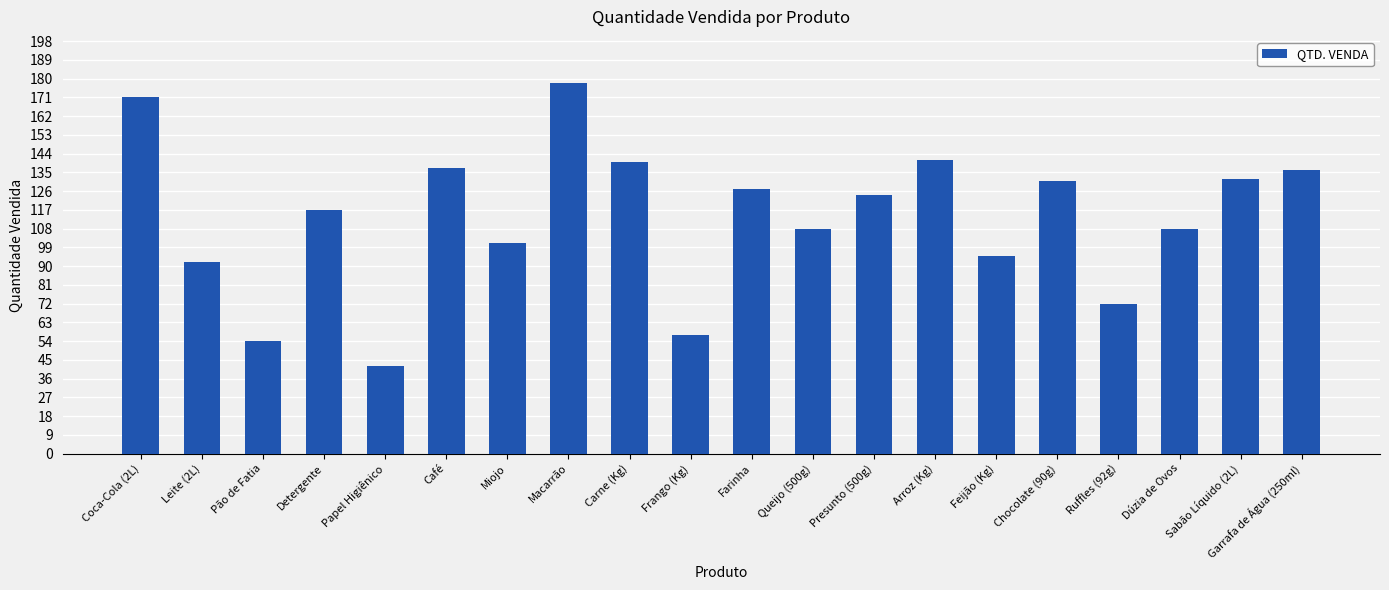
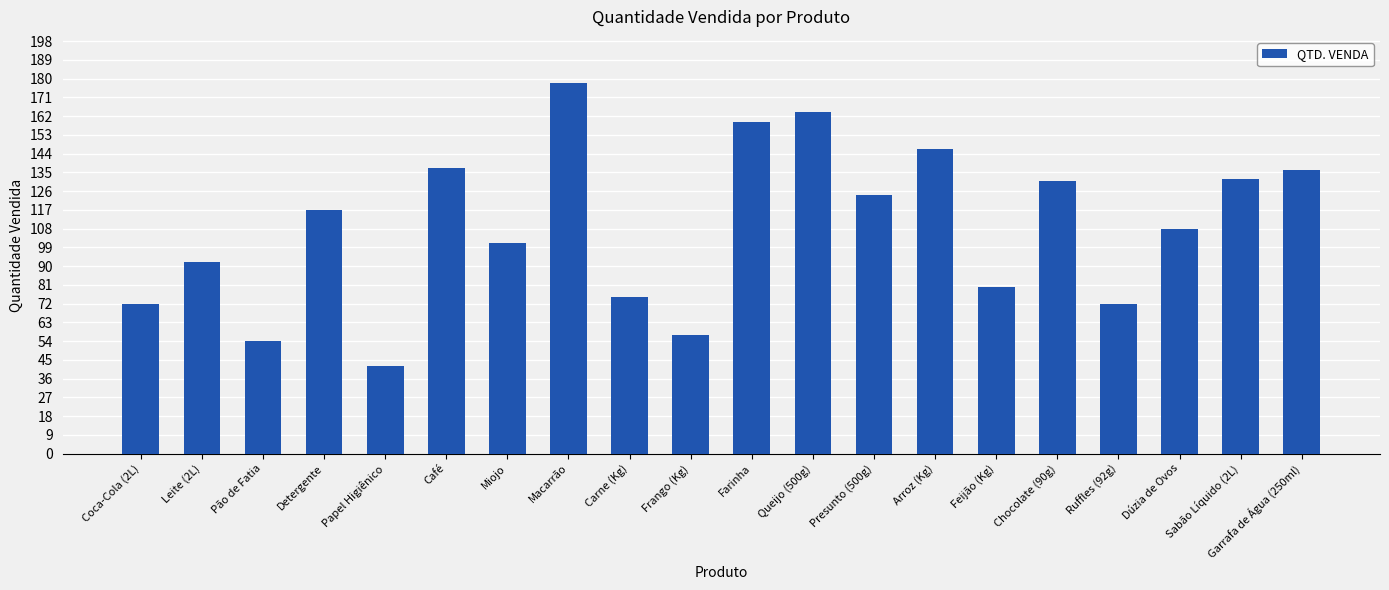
  {
-   "Coca-Cola (2L)": 171,
+   "Coca-Cola (2L)": 72,
    "Leite (2L)": 92,
    "Pão de Fatia": 54,
    "Detergente": 117,
    "Papel Higiênico": 42,
    "Café": 137,
    "Miojo": 101,
    "Macarrão": 178,
-   "Carne (Kg)": 140,
+   "Carne (Kg)": 75,
    "Frango (Kg)": 57,
-   "Farinha": 127,
-   "Queijo (500g)": 108,
+   "Farinha": 159,
+   "Queijo (500g)": 164,
    "Presunto (500g)": 124,
-   "Arroz (Kg)": 141,
-   "Feijão (Kg)": 95,
+   "Arroz (Kg)": 146,
+   "Feijão (Kg)": 80,
    "Chocolate (90g)": 131,
    "Ruffles (92g)": 72,
    "Dúzia de Ovos": 108,
    "Sabão Líquido (2L)": 132,
    "Garrafa de Água (250ml)": 136
  }
